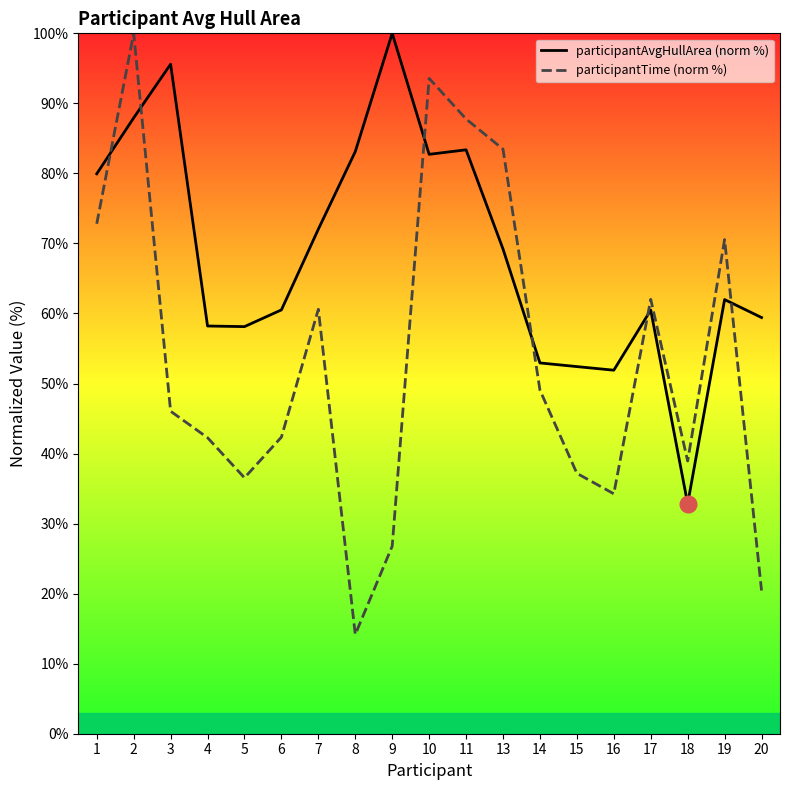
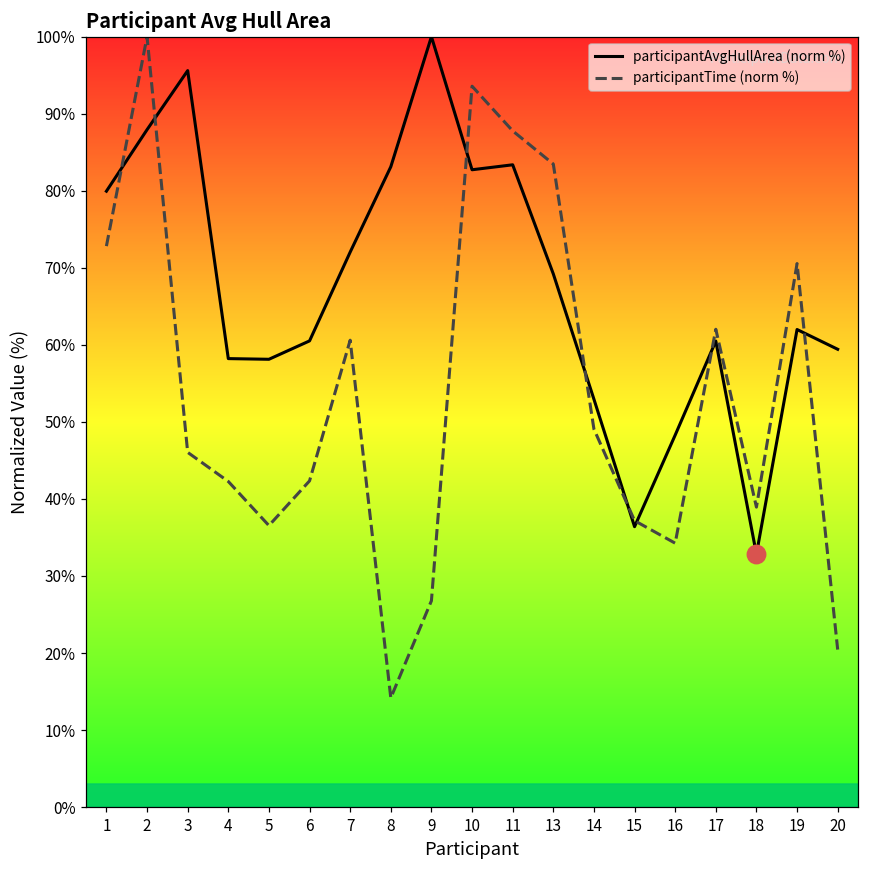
  {
    "participantAvgHullArea (norm %)": {
      "1": "80%",
      "2": "88%",
      "3": "96%",
      "4": "58%",
      "5": "58%",
      "6": "61%",
      "7": "72%",
      "8": "83%",
      "9": "100%",
      "10": "83%",
      "11": "83%",
      "13": "69%",
      "14": "53%",
-     "15": "52%",
-     "16": "52%",
+     "15": "36%",
+     "16": "48%",
      "17": "60%",
      "19": "62%",
      "20": "59%"
    },
    "participantTime (norm %)": {
      "1": "73%",
      "2": "100%",
      "3": "46%",
      "4": "42%",
      "5": "37%",
      "6": "42%",
      "7": "61%",
      "8": "14%",
      "9": "27%",
      "10": "94%",
      "11": "88%",
      "13": "83%",
      "14": "49%",
      "15": "37%",
      "16": "34%",
      "17": "62%",
      "18": "39%",
      "19": "71%",
      "20": "20%"
    }
  }
